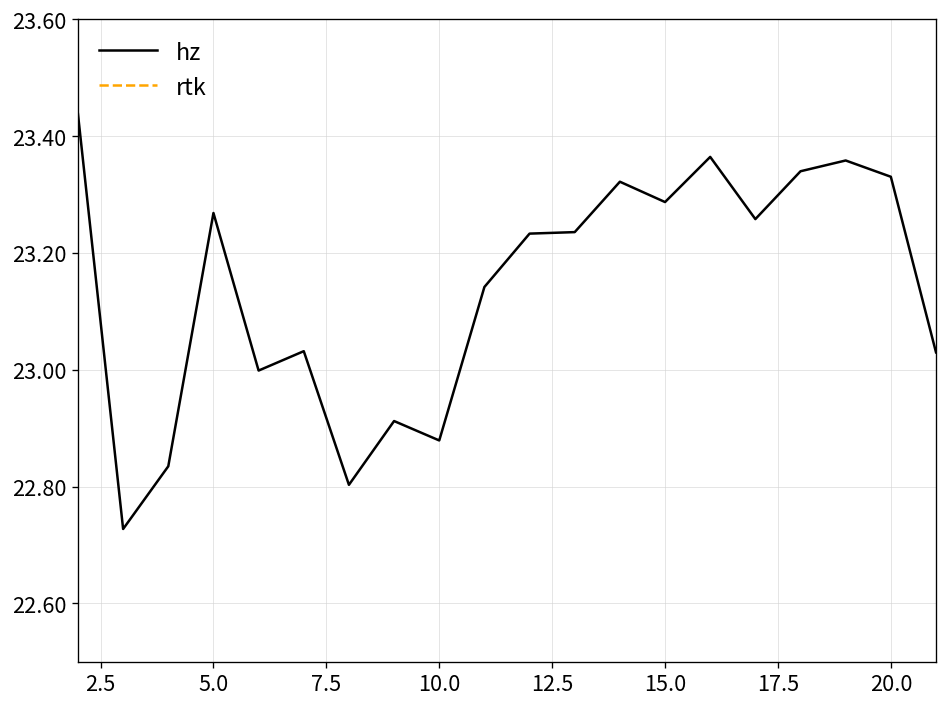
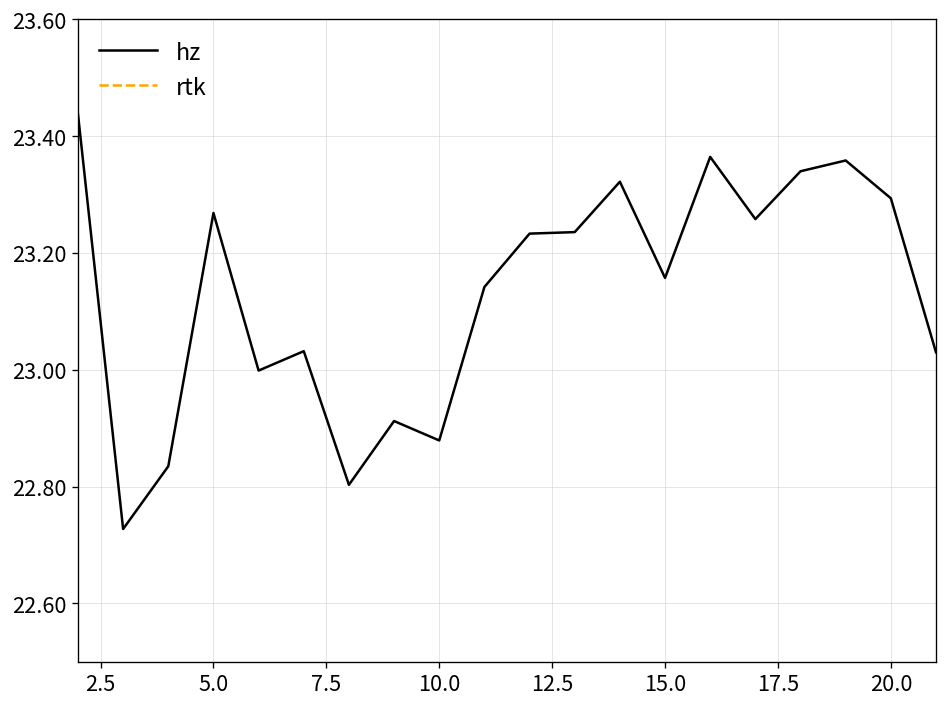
  {
    "hz": {
      "5.0": 23.27,
      "10.0": 22.88,
-     "15.0": 23.29,
-     "20.0": 23.33
+     "15.0": 23.16,
+     "20.0": 23.29
    }
  }
